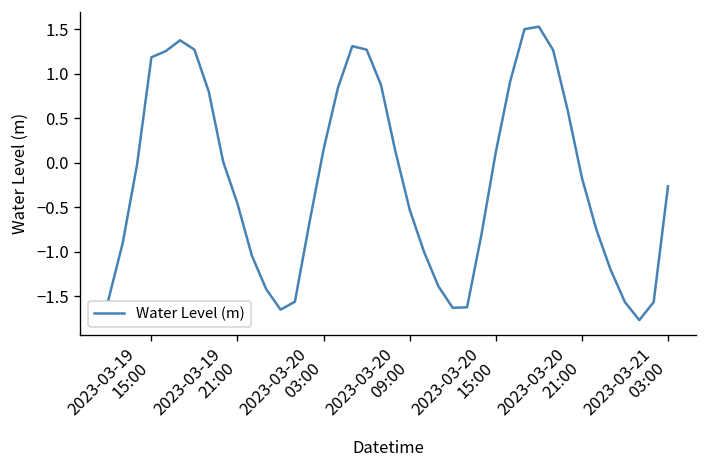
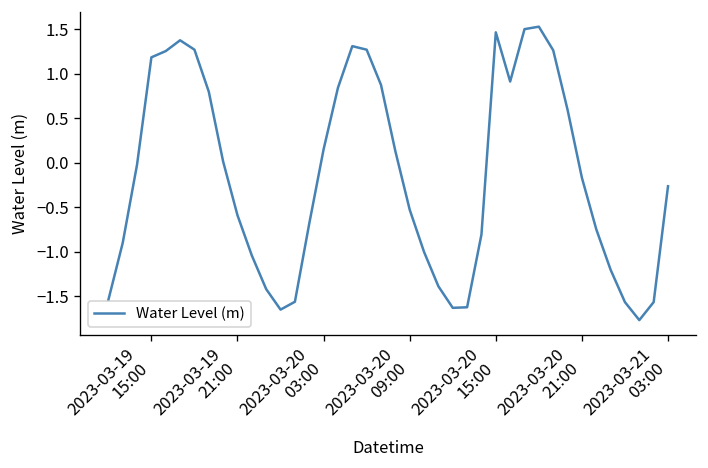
  {
    "2023-03-19 15:00": 1.2,
-   "2023-03-19 21:00": -0.5,
+   "2023-03-19 21:00": -0.6,
    "2023-03-20 03:00": 0.2,
    "2023-03-20 09:00": -0.5,
-   "2023-03-20 15:00": 0.1,
+   "2023-03-20 15:00": 1.5,
    "2023-03-20 21:00": -0.2,
    "2023-03-21 03:00": -0.3
  }
